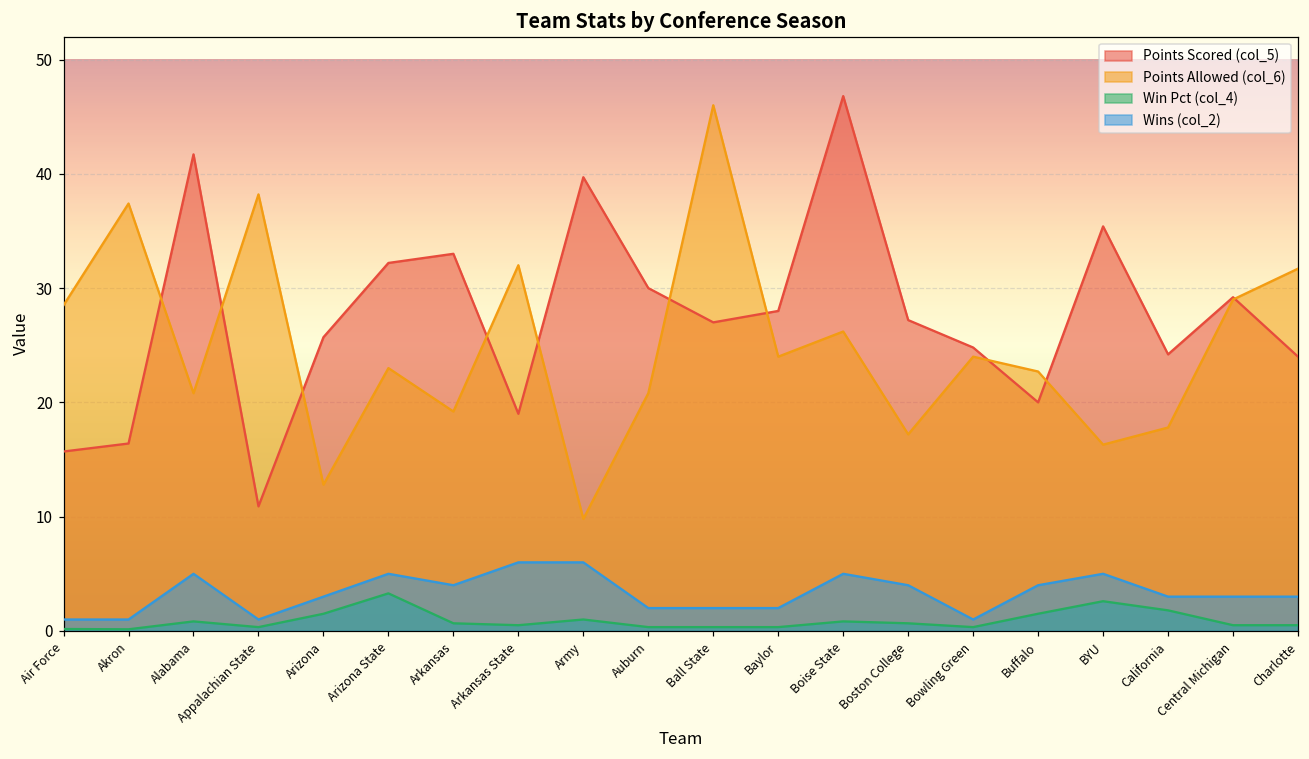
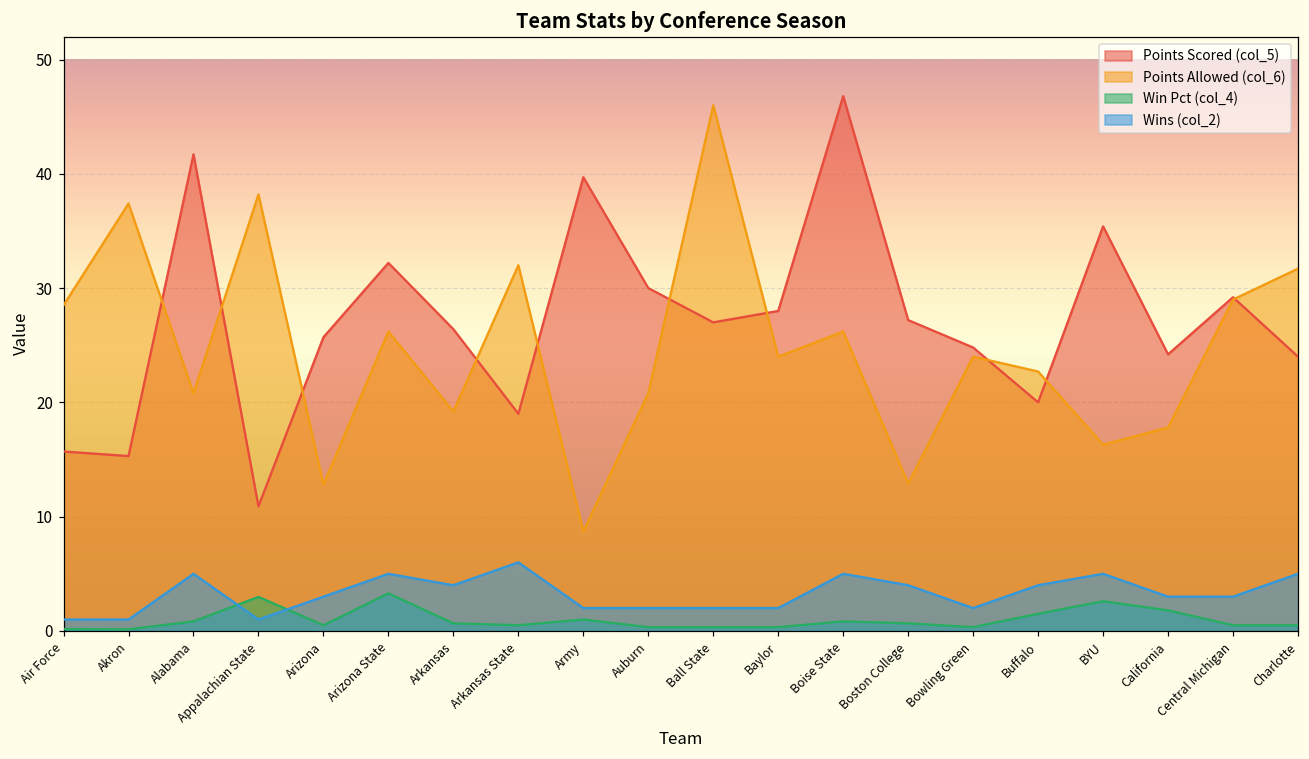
  {
    "Points Scored (col_5)": {
      "Air Force": 15.7,
-     "Akron": 16.4,
+     "Akron": 15.3,
      "Alabama": 41.7,
      "Appalachian State": 10.9,
      "Arizona": 25.7,
      "Arizona State": 32.2,
-     "Arkansas": 33.0,
+     "Arkansas": 26.4,
      "Arkansas State": 19.0,
      "Army": 39.7,
      "Auburn": 30.0,
      "Ball State": 27.0,
      "Baylor": 28.0,
      "Boise State": 46.8,
      "Boston College": 27.2,
      "Bowling Green": 24.8,
      "Buffalo": 20.0,
      "BYU": 35.4,
      "California": 24.2,
      "Charlotte": 24.0
    },
    "Points Allowed (col_6)": {
      "Air Force": 28.5,
      "Akron": 37.4,
      "Alabama": 20.8,
      "Appalachian State": 38.2,
      "Arizona": 12.8,
-     "Arizona State": 23.0,
+     "Arizona State": 26.2,
      "Arkansas": 19.2,
      "Arkansas State": 32.0,
-     "Army": 9.8,
+     "Army": 8.7,
      "Auburn": 20.8,
      "Ball State": 46.0,
      "Baylor": 24.0,
      "Boise State": 26.2,
-     "Boston College": 17.2,
+     "Boston College": 12.9,
      "Bowling Green": 24.0,
      "Buffalo": 22.7,
      "BYU": 16.3,
      "California": 17.8,
      "Charlotte": 31.7
    },
    "Win Pct (col_4)": {
      "Air Force": 0.2,
      "Akron": 0.1,
      "Alabama": 0.8,
-     "Appalachian State": 0.3,
-     "Arizona": 1.5,
+     "Appalachian State": 3.0,
+     "Arizona": 0.5,
      "Arizona State": 3.3,
      "Arkansas": 0.7,
      "Arkansas State": 0.5,
      "Army": 1.0,
      "Auburn": 0.3,
      "Ball State": 0.3,
      "Baylor": 0.3,
      "Boise State": 0.8,
      "Boston College": 0.7,
      "Bowling Green": 0.3,
      "Buffalo": 1.5,
      "BYU": 2.6,
      "California": 1.8,
      "Central Michigan": 0.5,
      "Charlotte": 0.5
    },
    "Wins (col_2)": {
      "Air Force": 1,
      "Akron": 1,
      "Alabama": 5,
      "Appalachian State": 1,
      "Arizona": 3,
      "Arizona State": 5,
      "Arkansas": 4,
      "Arkansas State": 6,
-     "Army": 6,
+     "Army": 2,
      "Auburn": 2,
      "Ball State": 2,
      "Baylor": 2,
      "Boise State": 5,
      "Boston College": 4,
-     "Bowling Green": 1,
+     "Bowling Green": 2,
      "Buffalo": 4,
      "BYU": 5,
      "California": 3,
      "Central Michigan": 3,
-     "Charlotte": 3
+     "Charlotte": 5
    }
  }
